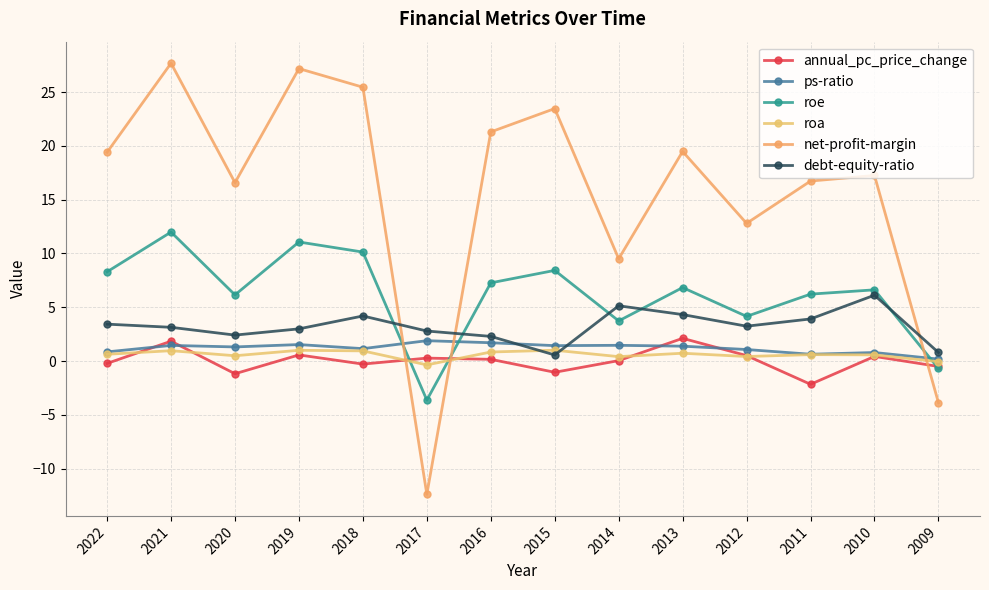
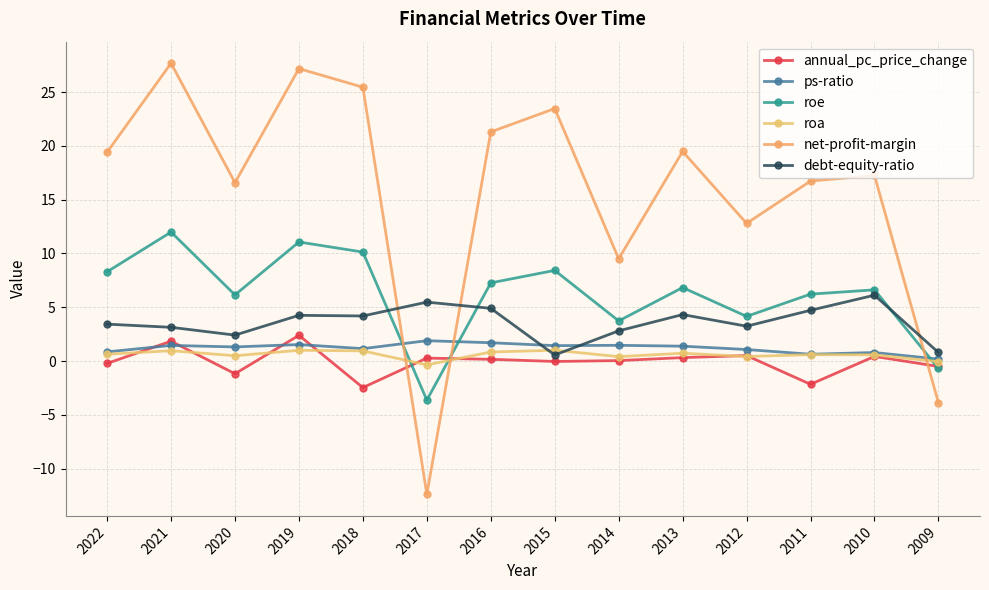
  {
    "annual_pc_price_change": {
      "2022": -0.2,
      "2021": 1.8,
      "2020": -1.2,
-     "2019": 0.6,
-     "2018": -0.3,
+     "2019": 2.4,
+     "2018": -2.5,
      "2017": 0.3,
      "2016": 0.2,
-     "2015": -1.0,
+     "2015": 0.0,
      "2014": 0.0,
-     "2013": 2.1,
+     "2013": 0.3,
      "2011": -2.2
    },
    "debt-equity-ratio": {
      "2022": 3.4,
      "2021": 3.1,
      "2020": 2.4,
-     "2019": 3.0,
+     "2019": 4.2,
      "2018": 4.2,
-     "2017": 2.8,
-     "2016": 2.3,
+     "2017": 5.5,
+     "2016": 4.9,
      "2015": 0.6,
-     "2014": 5.1,
+     "2014": 2.8,
      "2013": 4.3,
      "2012": 3.2,
-     "2011": 3.9,
+     "2011": 4.7,
      "2010": 6.1,
      "2009": 0.8
    }
  }
